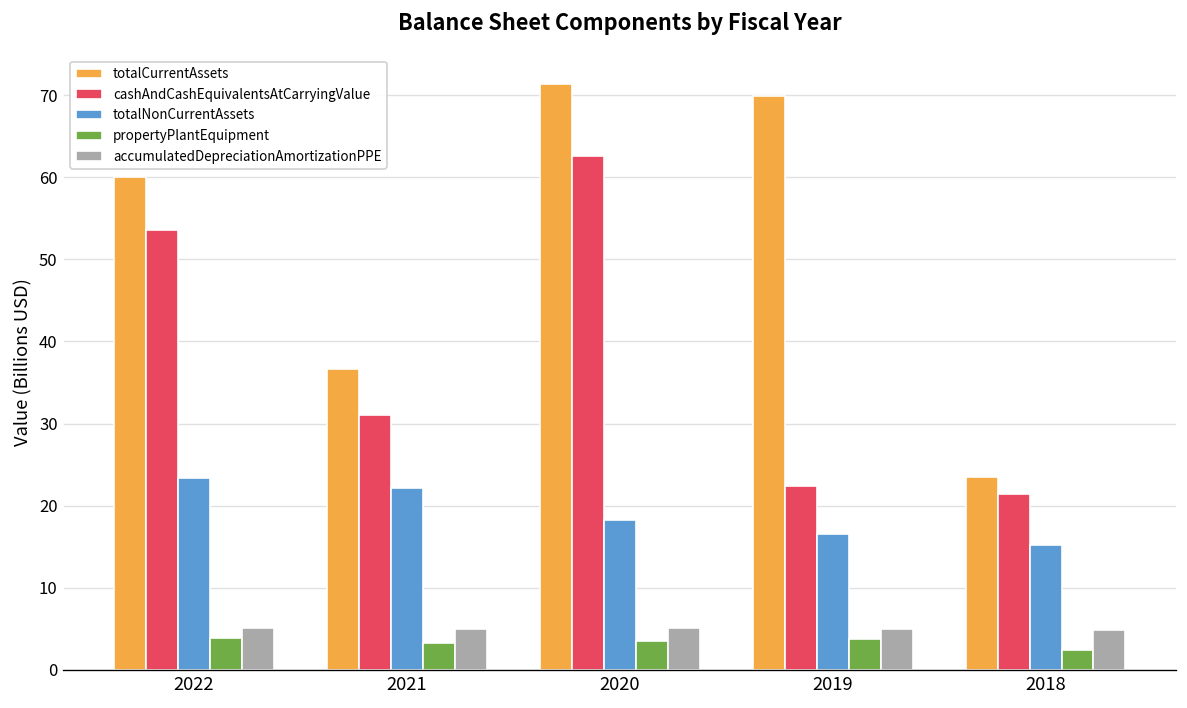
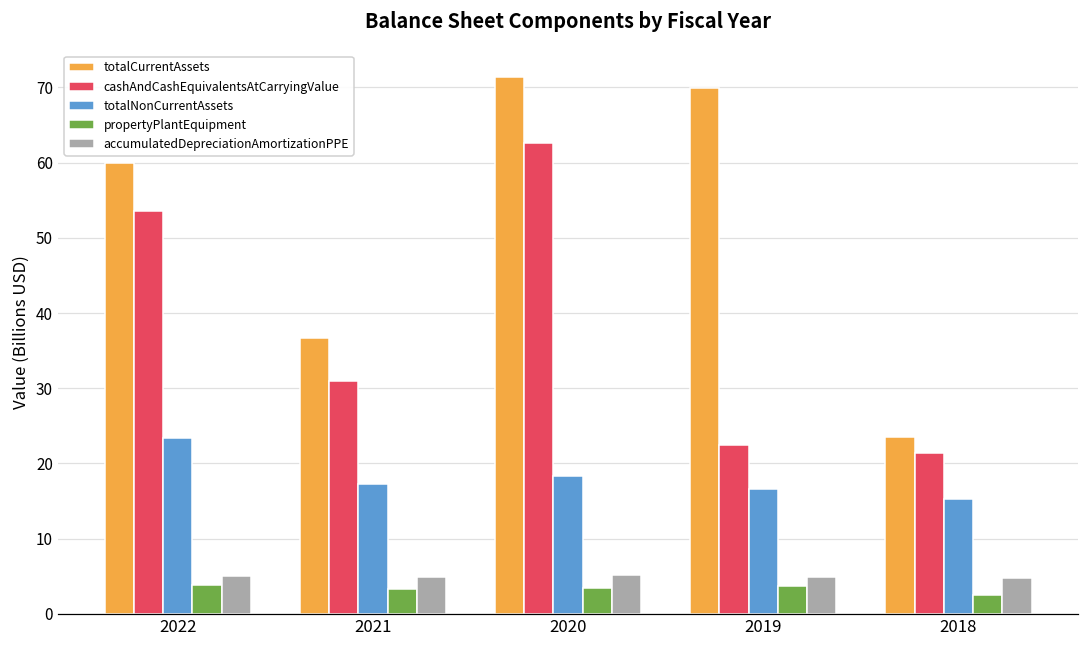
  {
    "totalCurrentAssets": {
      "2022": 60,
      "2021": 37,
      "2020": 71,
      "2019": 70,
      "2018": 24
    },
    "cashAndCashEquivalentsAtCarryingValue": {
      "2022": 54,
      "2021": 31,
      "2020": 63,
      "2019": 22,
      "2018": 21
    },
    "totalNonCurrentAssets": {
      "2022": 23,
-     "2021": 22,
+     "2021": 17,
      "2020": 18,
      "2019": 17,
      "2018": 15
    },
    "propertyPlantEquipment": {
      "2022": 4,
      "2021": 3,
      "2020": 3,
      "2019": 4,
      "2018": 2
    },
    "accumulatedDepreciationAmortizationPPE": {
      "2022": 5,
      "2021": 5,
      "2020": 5,
      "2019": 5,
      "2018": 5
    }
  }
